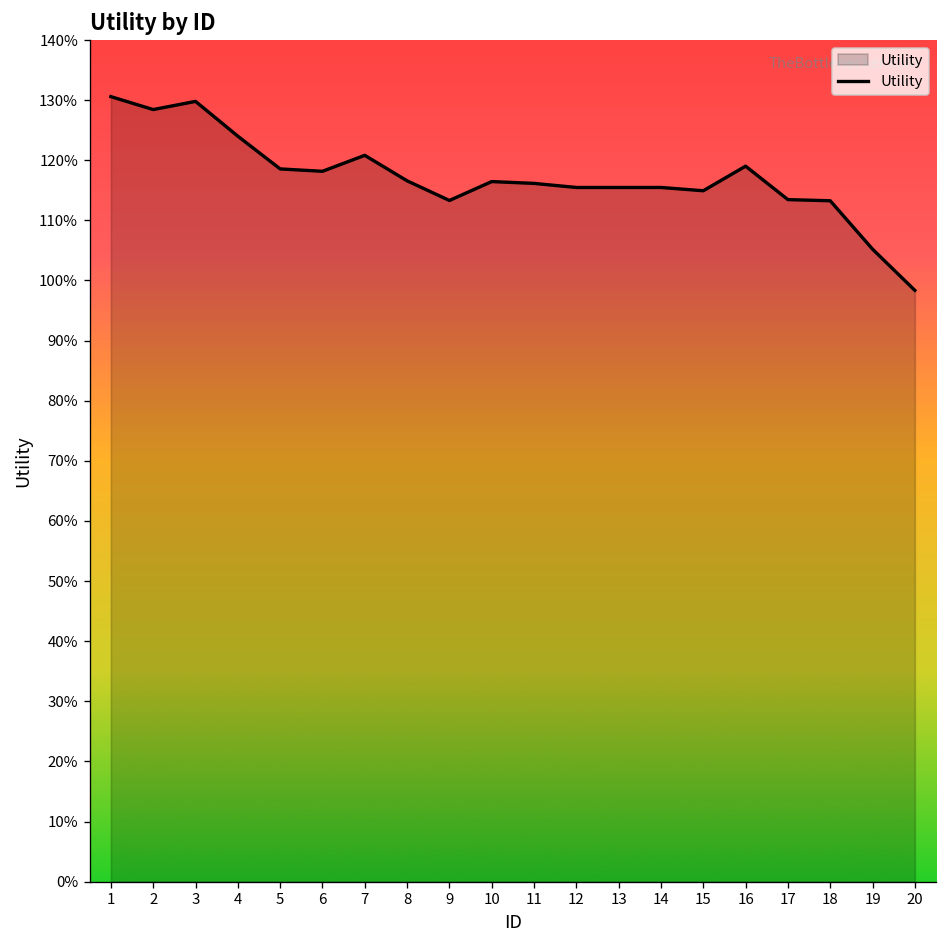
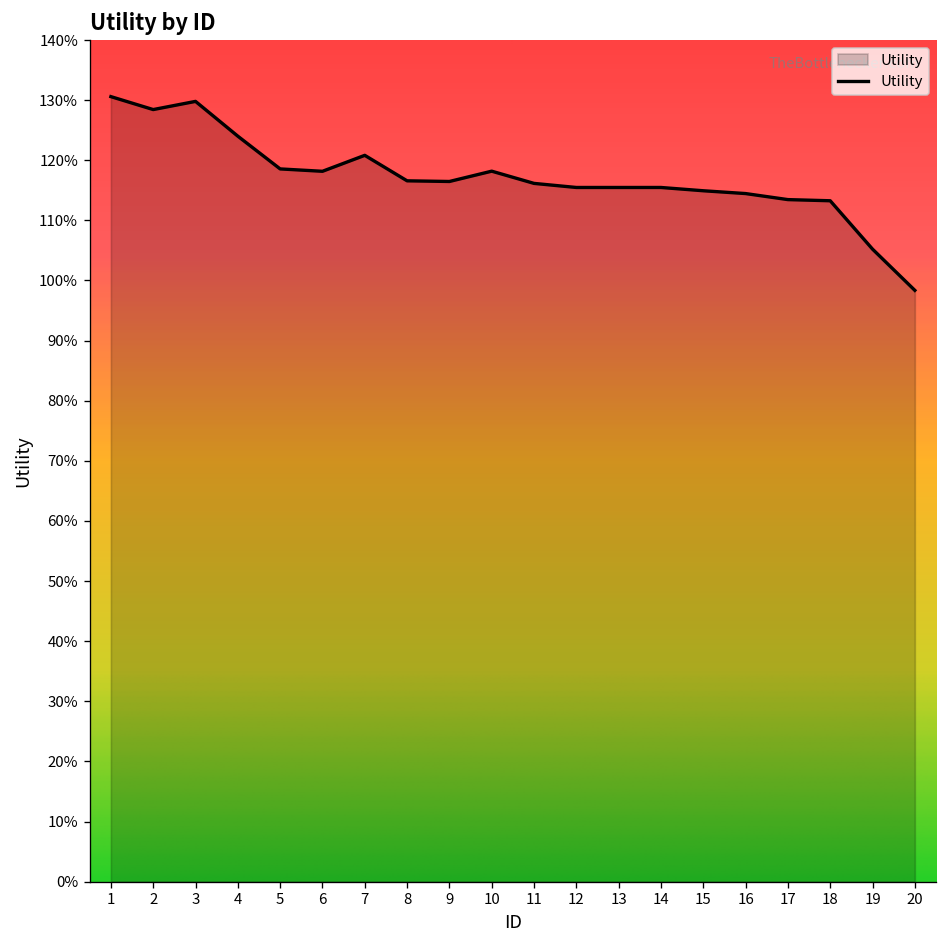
  {
    "1": "131%",
    "2": "128%",
    "3": "130%",
    "4": "124%",
    "5": "119%",
    "6": "118%",
    "7": "121%",
    "8": "117%",
-   "9": "113%",
-   "10": "116%",
+   "9": "116%",
+   "10": "118%",
    "11": "116%",
    "12": "115%",
    "13": "115%",
    "14": "115%",
    "15": "115%",
-   "16": "119%",
+   "16": "114%",
    "17": "113%",
    "18": "113%",
    "19": "105%",
    "20": "98%"
  }
